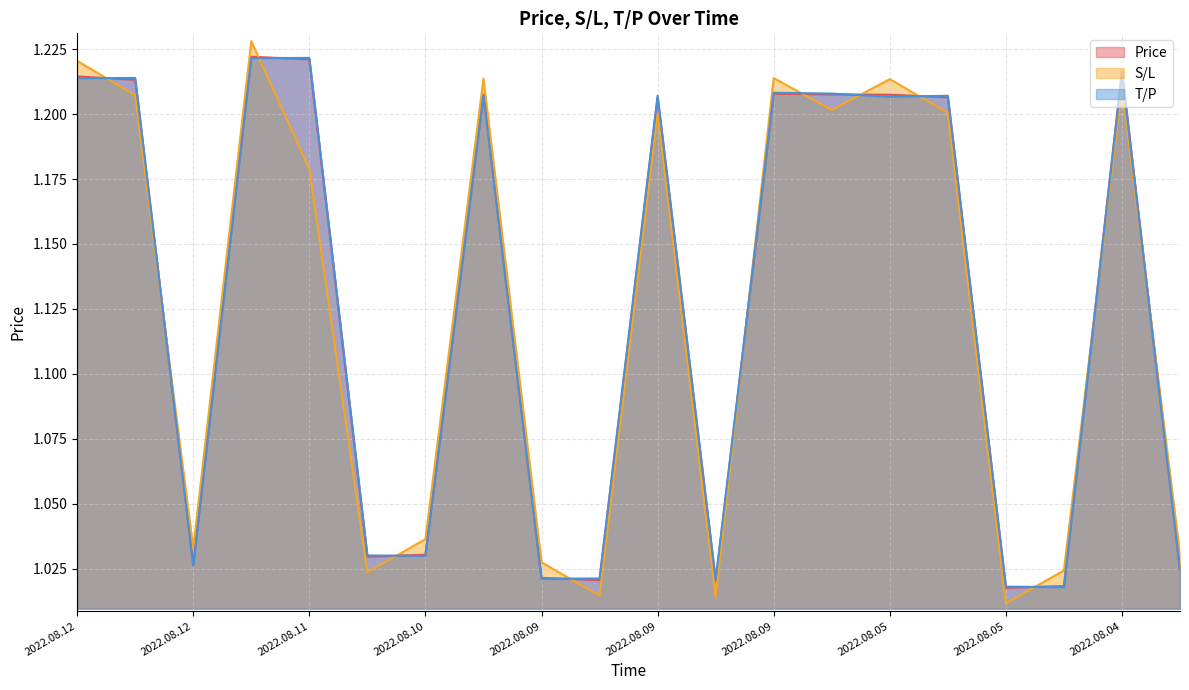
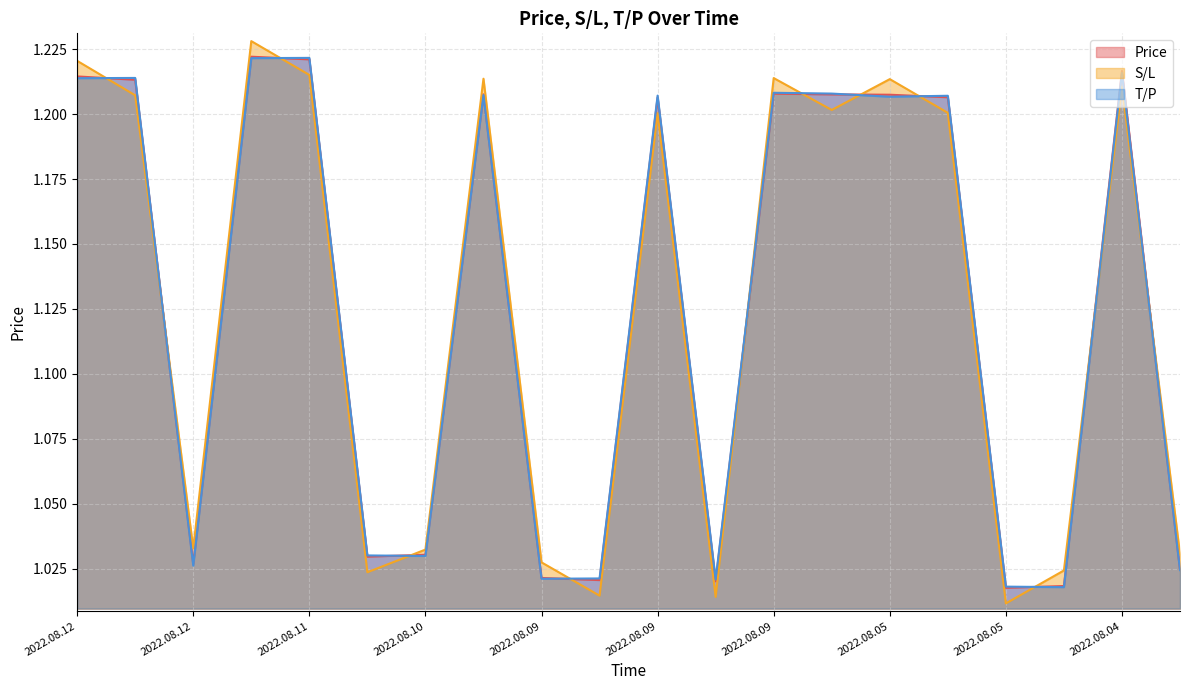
  {
    "S/L": {
-     "2022.08.11": 1.179,
-     "2022.08.10": 1.036
+     "2022.08.11": 1.215,
+     "2022.08.10": 1.032
    }
  }
